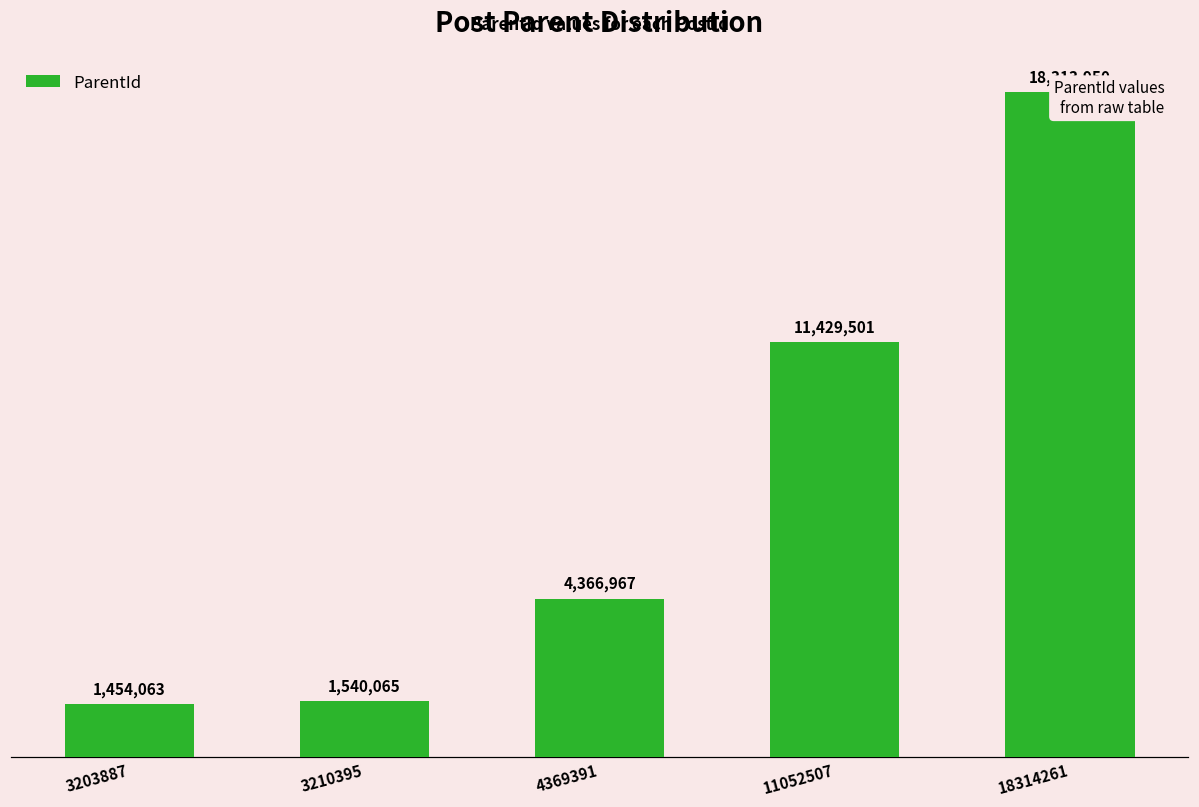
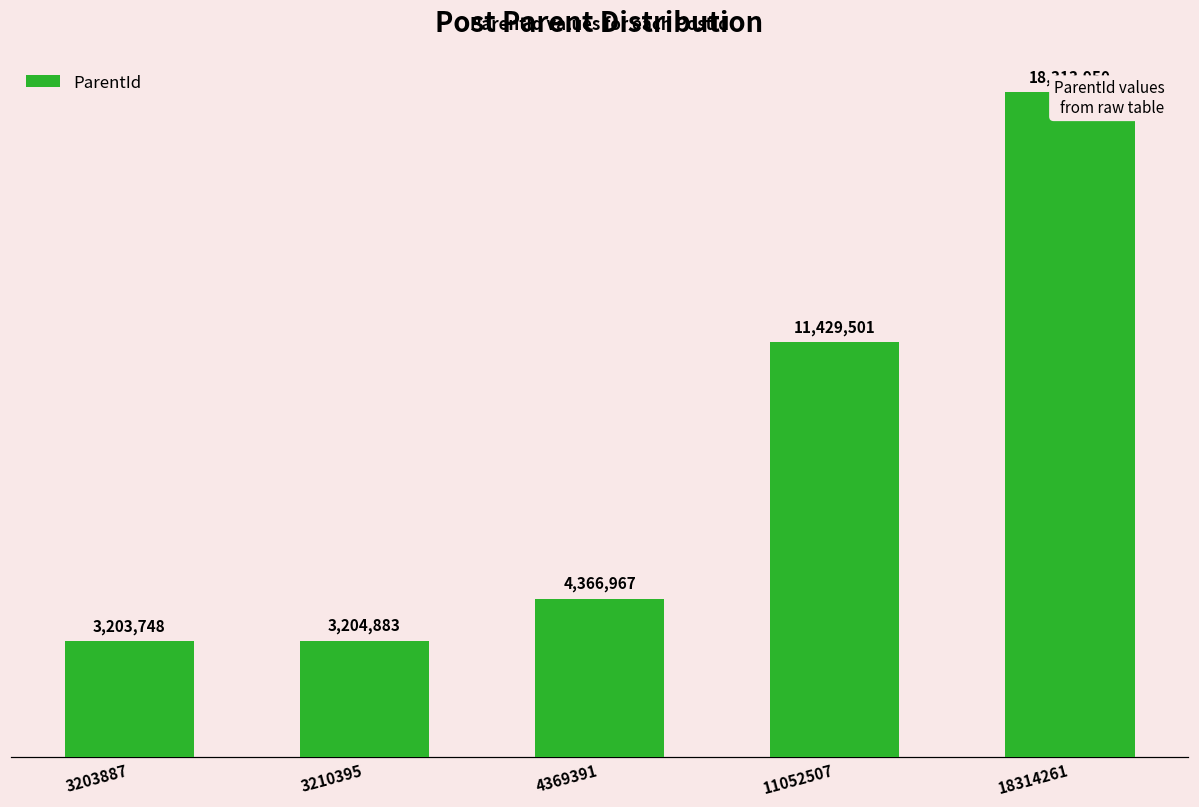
  {
-   "3203887": "1,454,063",
-   "3210395": "1,540,065",
+   "3203887": "3,203,748",
+   "3210395": "3,204,883",
    "4369391": "4,366,967",
    "11052507": "11,429,501"
  }
